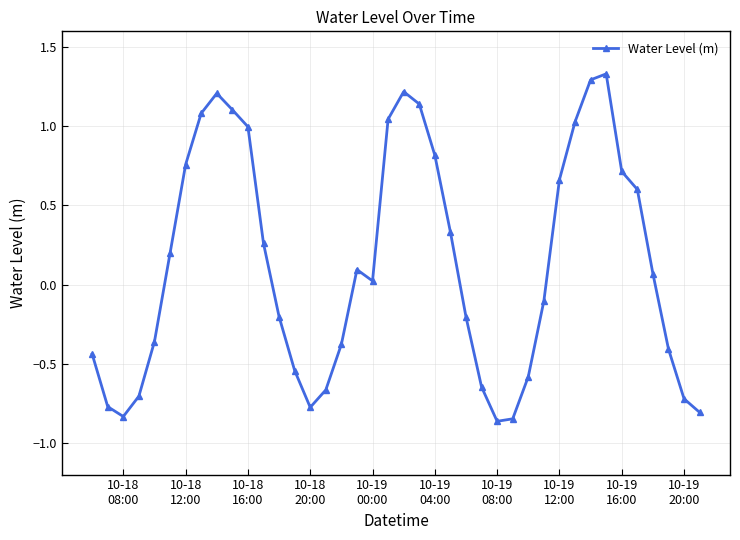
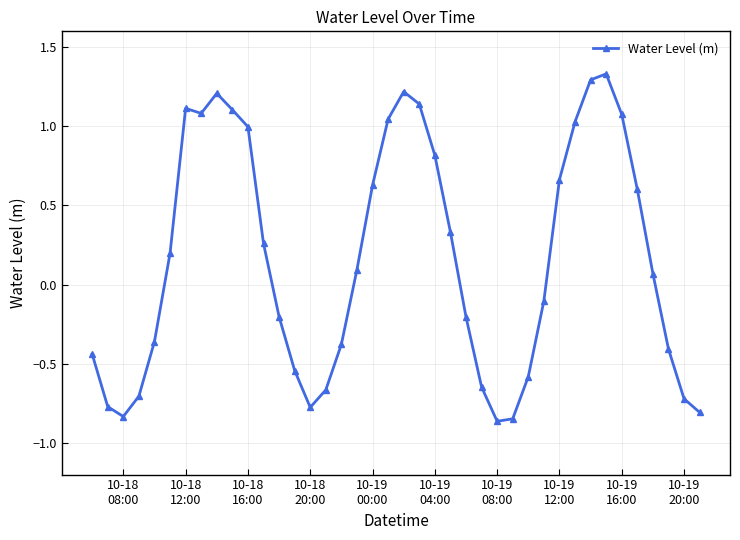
  {
    "10-18 08:00": -0.83,
-   "10-18 12:00": 0.76,
+   "10-18 12:00": 1.11,
    "10-18 16:00": 1.00,
    "10-18 20:00": -0.78,
-   "10-19 00:00": 0.02,
+   "10-19 00:00": 0.63,
    "10-19 04:00": 0.82,
    "10-19 08:00": -0.86,
    "10-19 12:00": 0.66,
-   "10-19 16:00": 0.71,
+   "10-19 16:00": 1.08,
    "10-19 20:00": -0.72
  }
